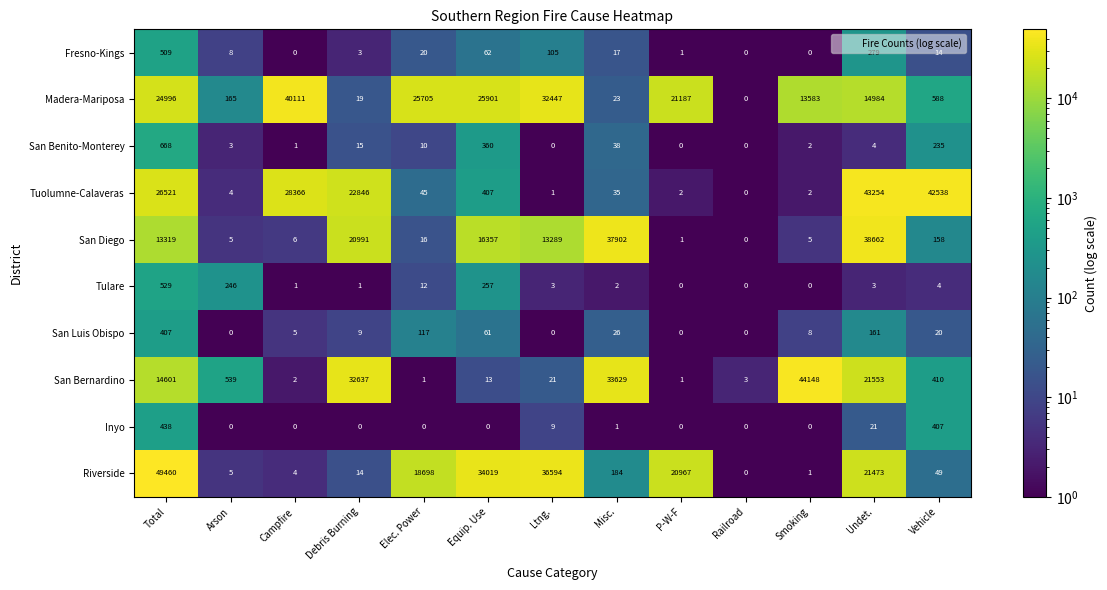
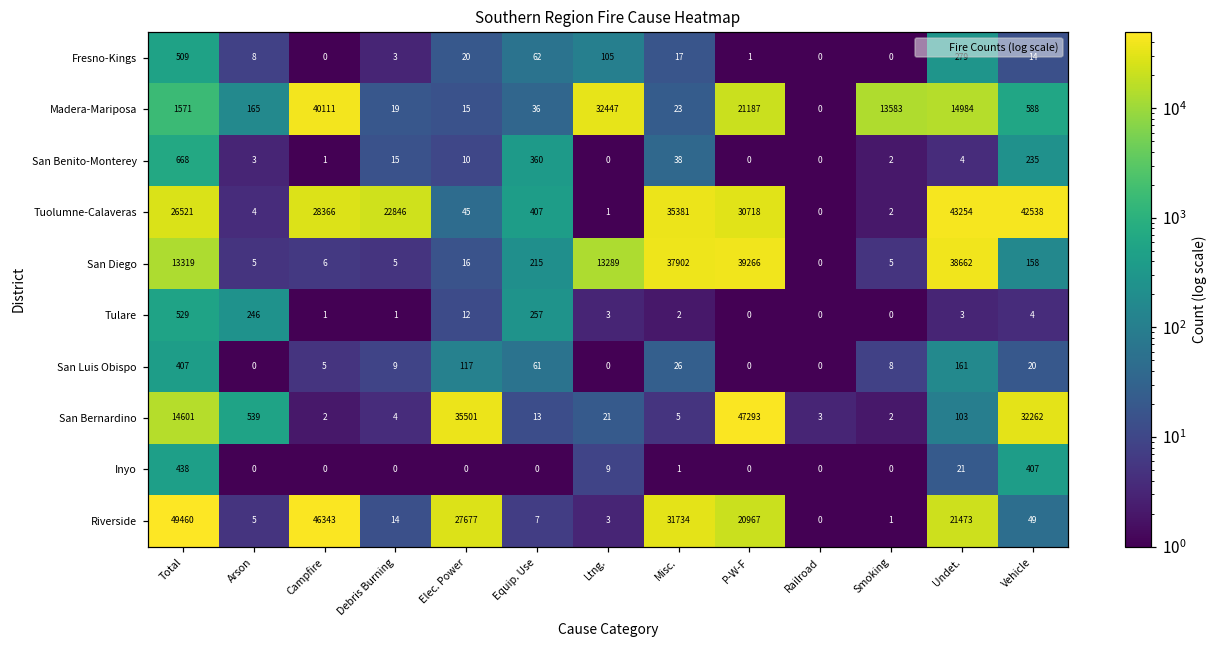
  {
    "Fresno-Kings": {
      "Total": 509,
      "Arson": 8,
      "Campfire": 0,
      "Debris Burning": 3,
      "Elec. Power": 20,
      "Equip. Use": 62,
      "Ltng.": 105,
      "Misc.": 17,
      "P-W-F": 1,
      "Railroad": 0,
      "Smoking": 0
    },
    "Madera-Mariposa": {
-     "Total": 24996,
+     "Total": 1571,
      "Arson": 165,
      "Campfire": 40111,
      "Debris Burning": 19,
-     "Elec. Power": 25705,
-     "Equip. Use": 25901,
+     "Elec. Power": 15,
+     "Equip. Use": 36,
      "Ltng.": 32447,
      "Misc.": 23,
      "P-W-F": 21187,
      "Railroad": 0,
      "Smoking": 13583,
      "Undet.": 14984,
      "Vehicle": 588
    },
    "San Benito-Monterey": {
      "Total": 668,
      "Arson": 3,
      "Campfire": 1,
      "Debris Burning": 15,
      "Elec. Power": 10,
      "Equip. Use": 360,
      "Ltng.": 0,
      "Misc.": 38,
      "P-W-F": 0,
      "Railroad": 0,
      "Smoking": 2,
      "Undet.": 4,
      "Vehicle": 235
    },
    "Tuolumne-Calaveras": {
      "Total": 26521,
      "Arson": 4,
      "Campfire": 28366,
      "Debris Burning": 22846,
      "Elec. Power": 45,
      "Equip. Use": 407,
      "Ltng.": 1,
-     "Misc.": 35,
-     "P-W-F": 2,
+     "Misc.": 35381,
+     "P-W-F": 30718,
      "Railroad": 0,
      "Smoking": 2,
      "Undet.": 43254,
      "Vehicle": 42538
    },
    "San Diego": {
      "Total": 13319,
      "Arson": 5,
      "Campfire": 6,
-     "Debris Burning": 20991,
+     "Debris Burning": 5,
      "Elec. Power": 16,
-     "Equip. Use": 16357,
+     "Equip. Use": 215,
      "Ltng.": 13289,
      "Misc.": 37902,
-     "P-W-F": 1,
+     "P-W-F": 39266,
      "Railroad": 0,
      "Smoking": 5,
      "Undet.": 38662,
      "Vehicle": 158
    },
    "Tulare": {
      "Total": 529,
      "Arson": 246,
      "Campfire": 1,
      "Debris Burning": 1,
      "Elec. Power": 12,
      "Equip. Use": 257,
      "Ltng.": 3,
      "Misc.": 2,
      "P-W-F": 0,
      "Railroad": 0,
      "Smoking": 0,
      "Undet.": 3,
      "Vehicle": 4
    },
    "San Luis Obispo": {
      "Total": 407,
      "Arson": 0,
      "Campfire": 5,
      "Debris Burning": 9,
      "Elec. Power": 117,
      "Equip. Use": 61,
      "Ltng.": 0,
      "Misc.": 26,
      "P-W-F": 0,
      "Railroad": 0,
      "Smoking": 8,
      "Undet.": 161,
      "Vehicle": 20
    },
    "San Bernardino": {
      "Total": 14601,
      "Arson": 539,
      "Campfire": 2,
-     "Debris Burning": 32637,
-     "Elec. Power": 1,
+     "Debris Burning": 4,
+     "Elec. Power": 35501,
      "Equip. Use": 13,
      "Ltng.": 21,
-     "Misc.": 33629,
-     "P-W-F": 1,
+     "Misc.": 5,
+     "P-W-F": 47293,
      "Railroad": 3,
-     "Smoking": 44148,
-     "Undet.": 21553,
-     "Vehicle": 410
+     "Smoking": 2,
+     "Undet.": 103,
+     "Vehicle": 32262
    },
    "Inyo": {
      "Total": 438,
      "Arson": 0,
      "Campfire": 0,
      "Debris Burning": 0,
      "Elec. Power": 0,
      "Equip. Use": 0,
      "Ltng.": 9,
      "Misc.": 1,
      "P-W-F": 0,
      "Railroad": 0,
      "Smoking": 0,
      "Undet.": 21,
      "Vehicle": 407
    },
    "Riverside": {
      "Total": 49460,
      "Arson": 5,
-     "Campfire": 4,
+     "Campfire": 46343,
      "Debris Burning": 14,
-     "Elec. Power": 18698,
-     "Equip. Use": 34019,
-     "Ltng.": 36594,
-     "Misc.": 184,
+     "Elec. Power": 27677,
+     "Equip. Use": 7,
+     "Ltng.": 3,
+     "Misc.": 31734,
      "P-W-F": 20967,
      "Railroad": 0,
      "Smoking": 1,
      "Undet.": 21473,
      "Vehicle": 49
    }
  }
